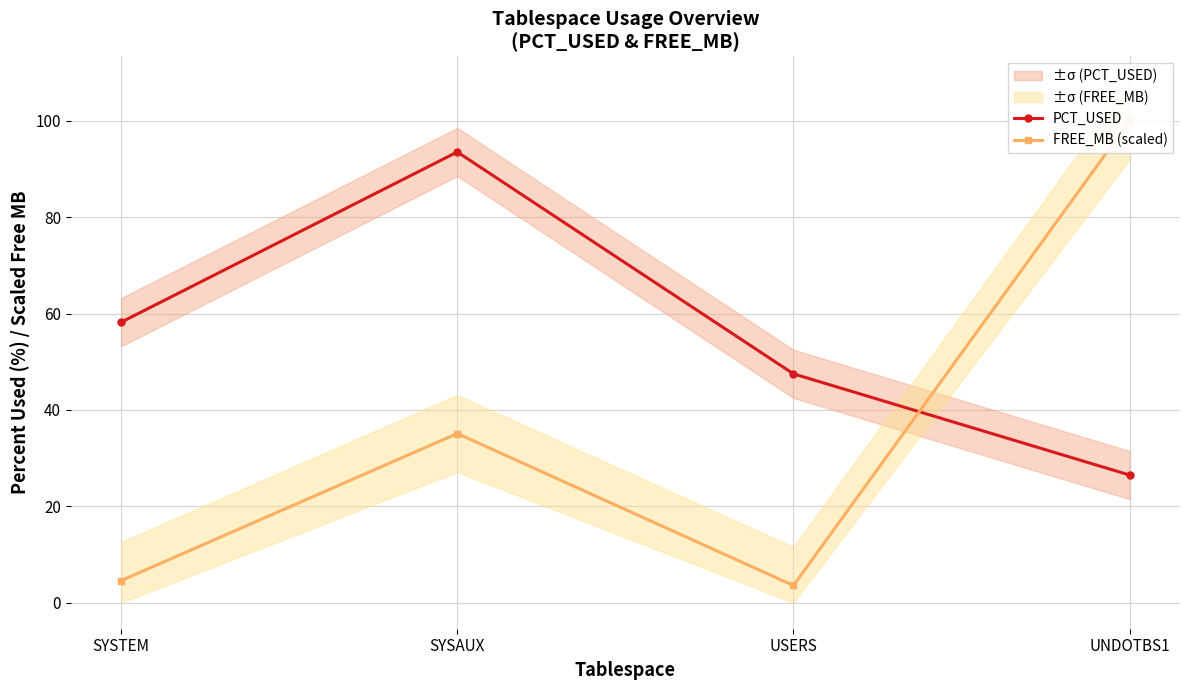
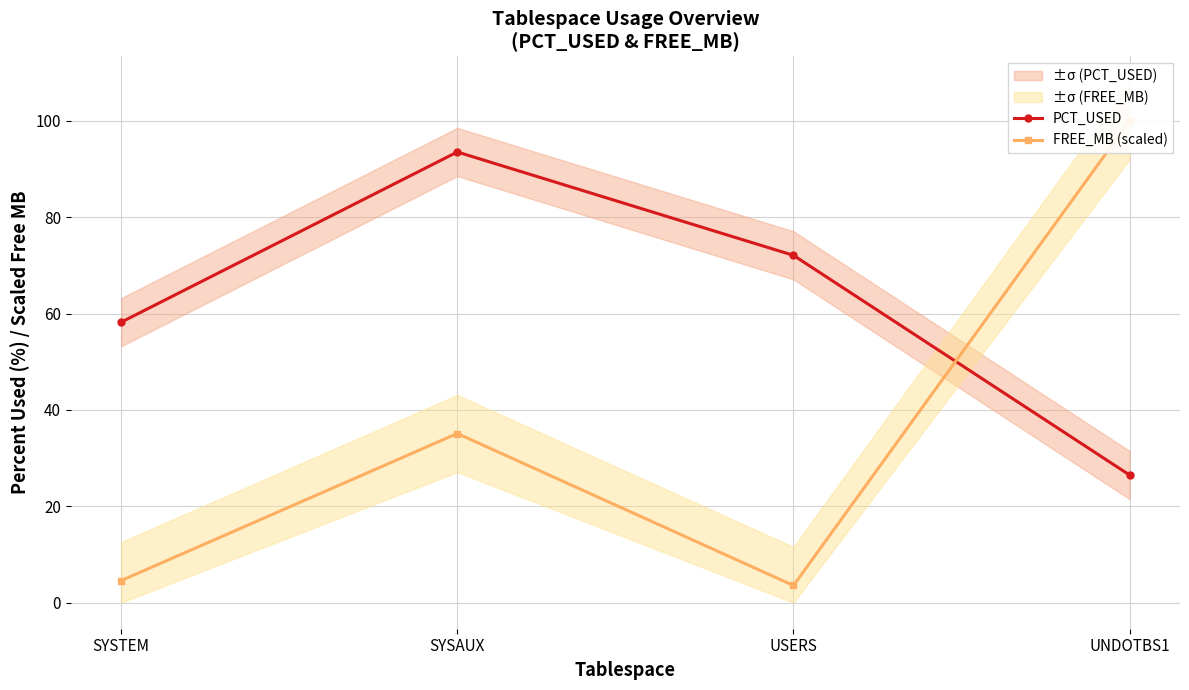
  {
    "PCT_USED": {
      "SYSTEM": 58,
      "SYSAUX": 94,
-     "USERS": 48,
+     "USERS": 72,
      "UNDOTBS1": 27
    }
  }
